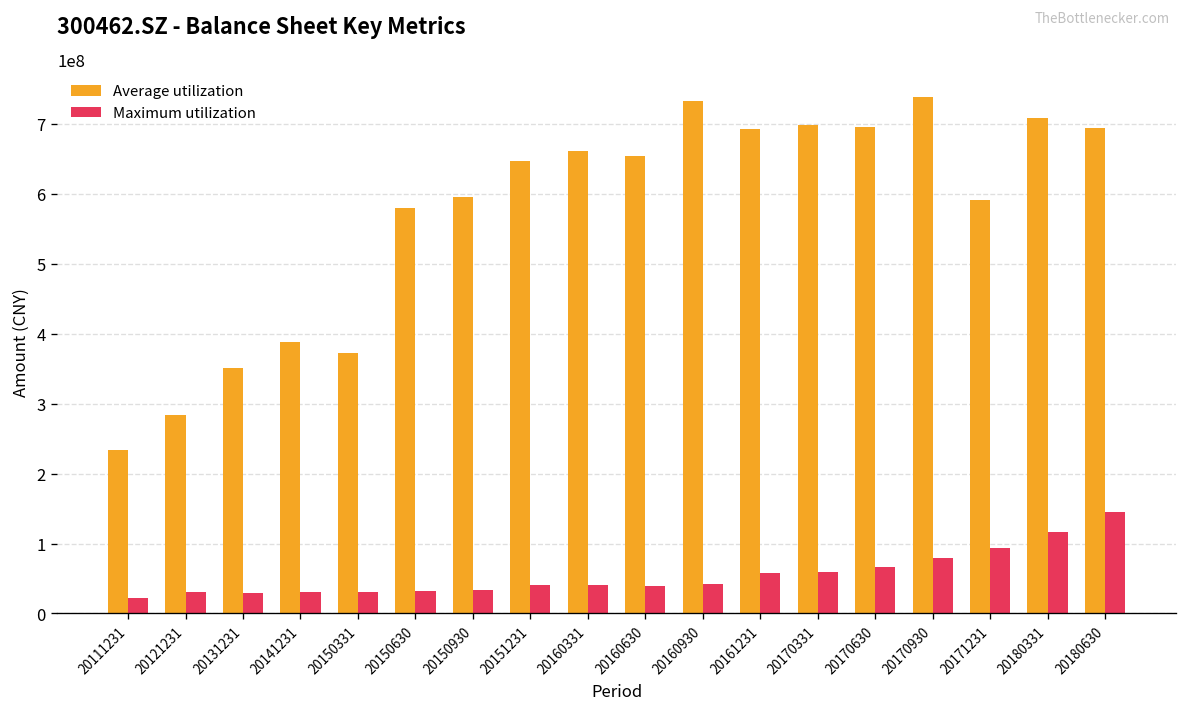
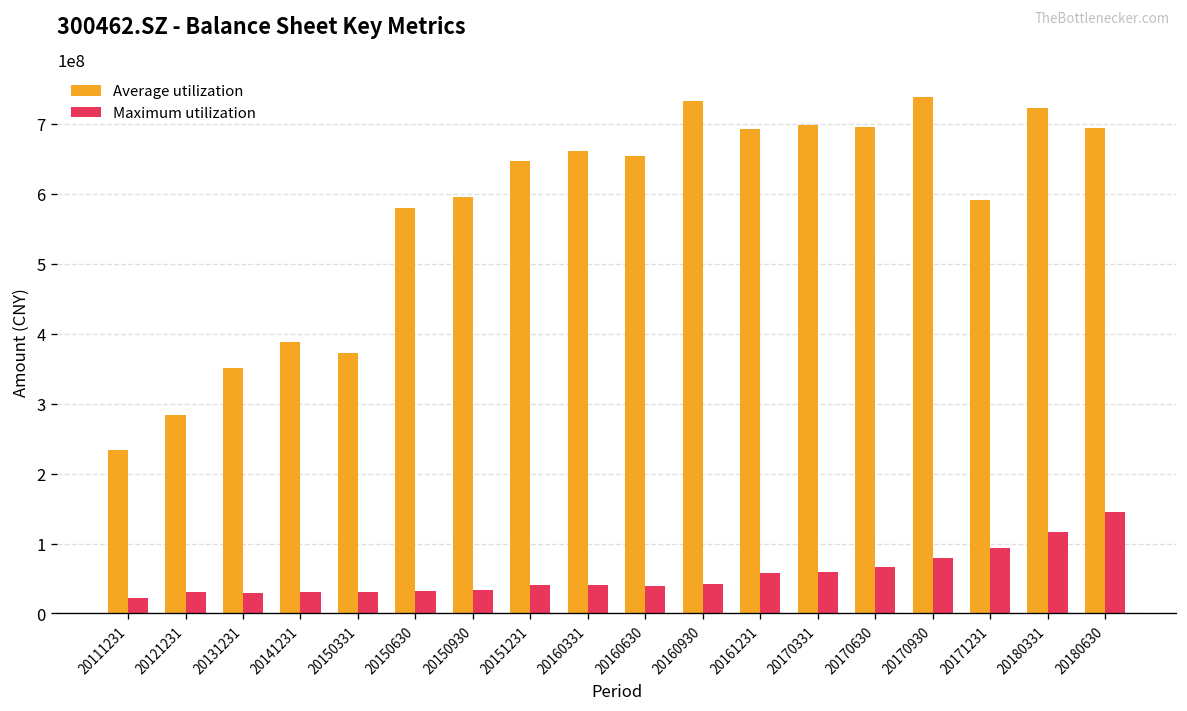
  {
    "Average utilization": {
      "20111231": 230000000,
      "20121231": 280000000,
      "20131231": 350000000,
      "20141231": 390000000,
      "20150331": 370000000,
      "20150630": 580000000,
      "20150930": 600000000,
      "20151231": 650000000,
      "20160331": 660000000,
      "20160630": 660000000,
      "20160930": 730000000,
      "20161231": 690000000,
      "20170331": 700000000,
      "20170630": 700000000,
      "20170930": 740000000,
      "20171231": 590000000,
-     "20180331": 710000000,
+     "20180331": 720000000,
      "20180630": 690000000
    },
    "Maximum utilization": {
      "20111231": 20000000,
      "20121231": 30000000,
      "20131231": 30000000,
      "20141231": 30000000,
      "20150331": 30000000,
      "20150630": 30000000,
      "20150930": 30000000,
      "20151231": 40000000,
      "20160331": 40000000,
      "20160630": 40000000,
      "20160930": 40000000,
      "20161231": 60000000,
      "20170331": 60000000,
      "20170630": 70000000,
      "20170930": 80000000,
      "20171231": 90000000,
      "20180331": 120000000,
      "20180630": 150000000
    }
  }
